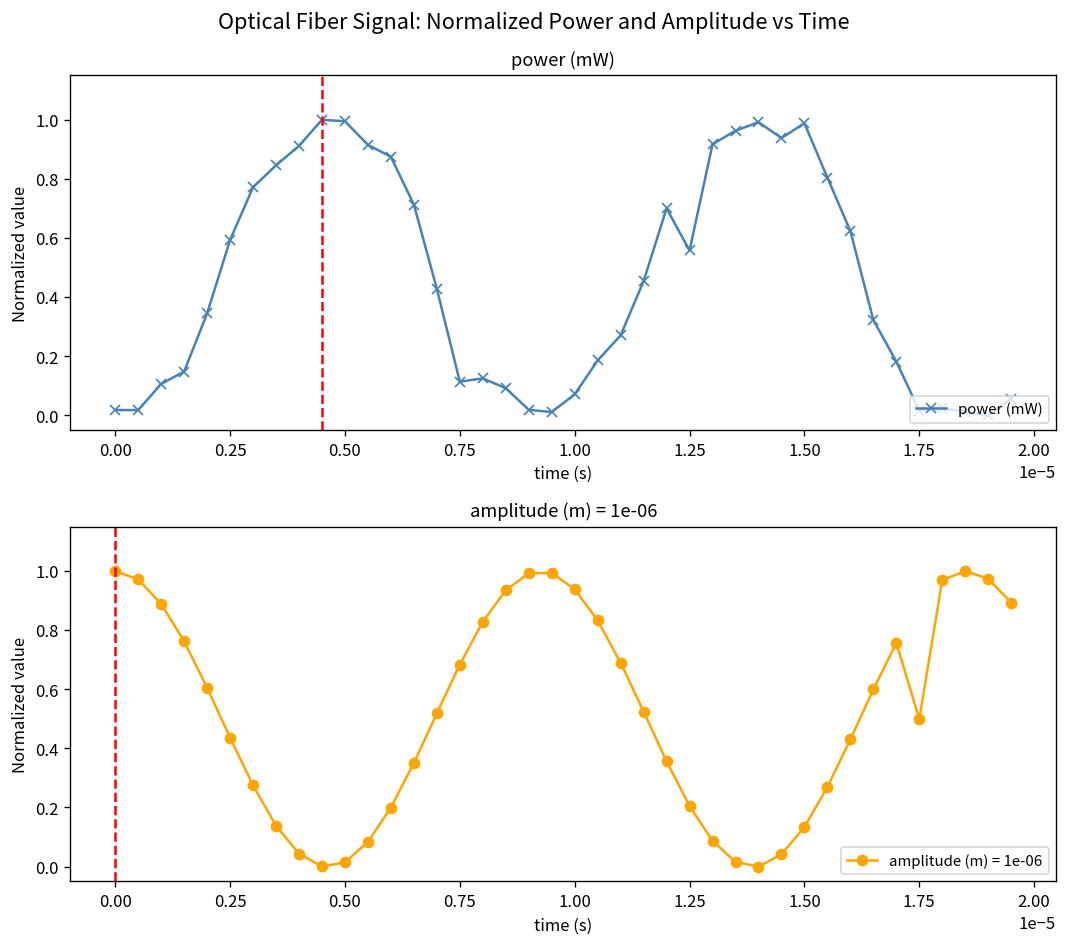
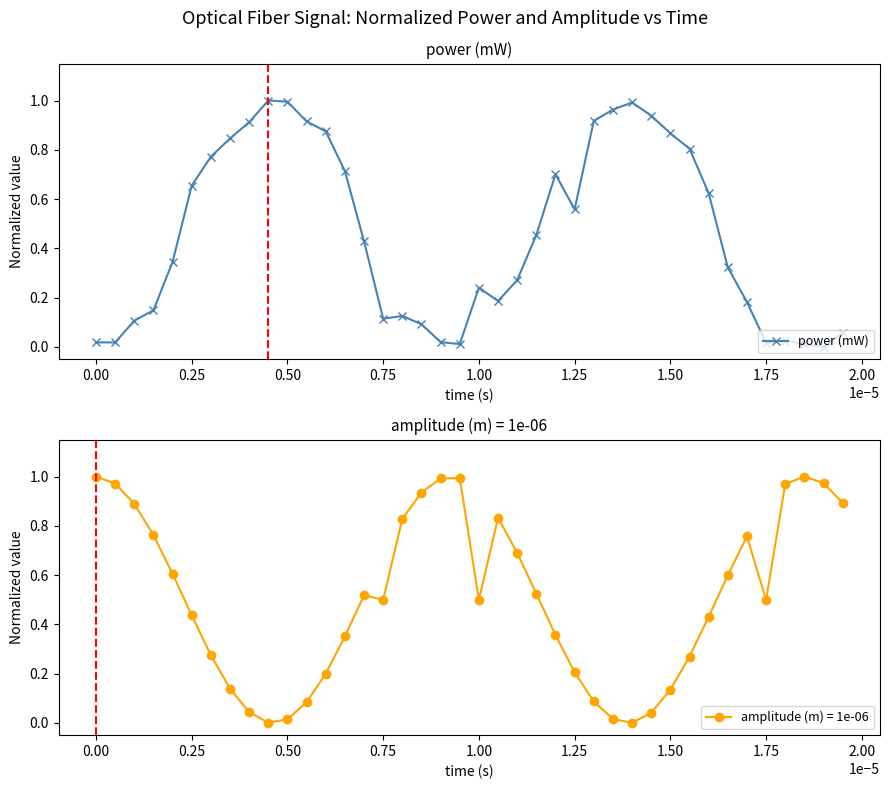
  {
    "power (mW)": {
      "0.00": 0.02,
-     "0.25": 0.59,
+     "0.25": 0.65,
      "0.50": 1.00,
      "0.75": 0.11,
-     "1.00": 0.07,
+     "1.00": 0.24,
      "1.25": 0.56,
-     "1.50": 0.99
+     "1.50": 0.87
    },
    "amplitude (m) = 1e-06": {
      "0.00": 1.00,
      "0.25": 0.44,
      "0.50": 0.01,
-     "0.75": 0.68,
-     "1.00": 0.94,
+     "0.75": 0.50,
+     "1.00": 0.50,
      "1.25": 0.20,
      "1.50": 0.13,
      "1.75": 0.50
    }
  }
